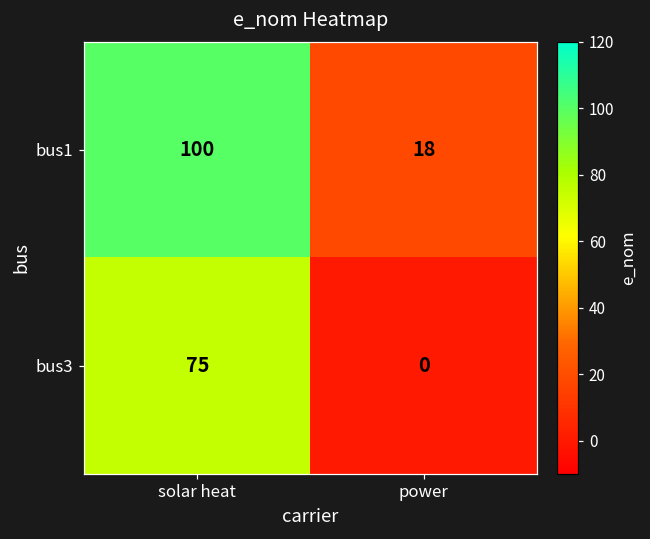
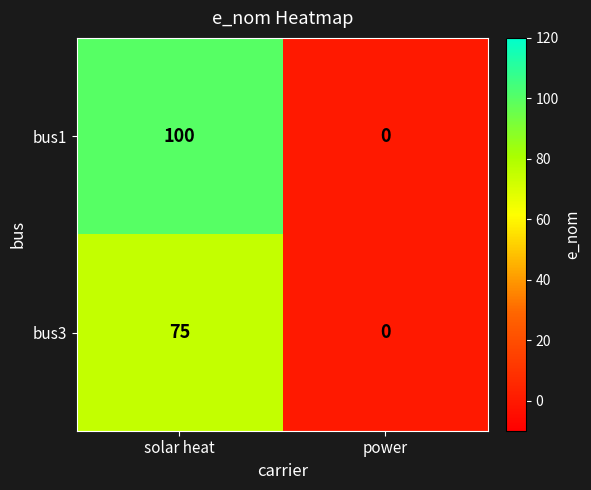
  {
    "bus1": {
      "solar heat": 100,
-     "power": 18
+     "power": 0
    },
    "bus3": {
      "solar heat": 75,
      "power": 0
    }
  }
